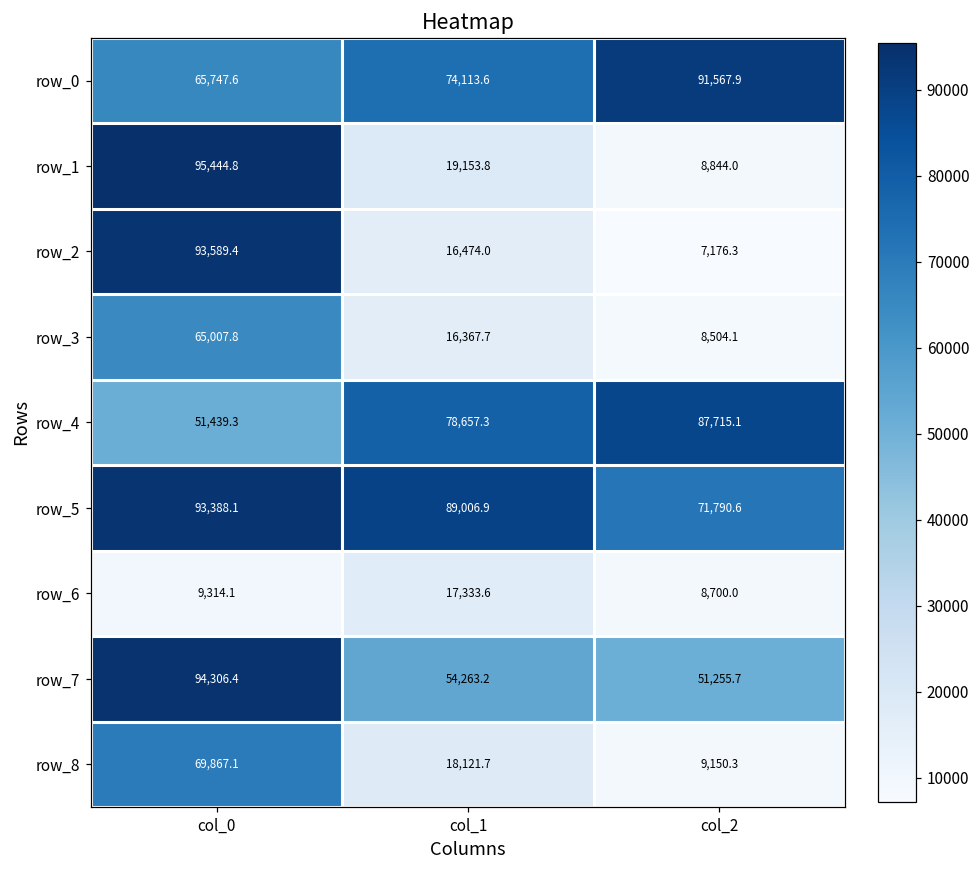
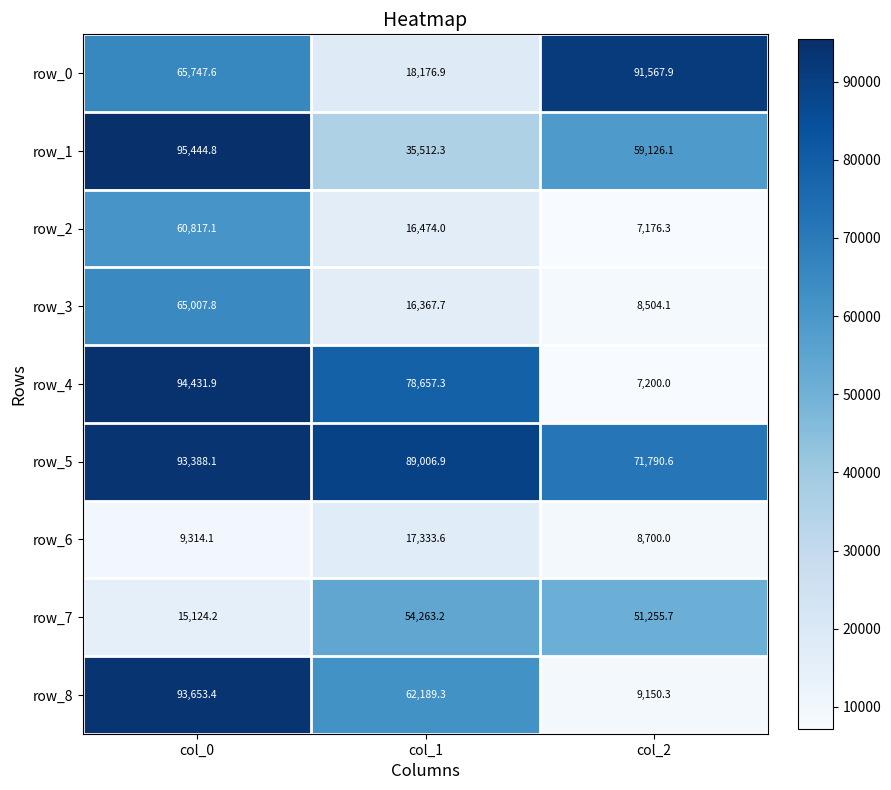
  {
    "row_0": {
      "col_0": "65,747.6",
-     "col_1": "74,113.6",
+     "col_1": "18,176.9",
      "col_2": "91,567.9"
    },
    "row_1": {
      "col_0": "95,444.8",
-     "col_1": "19,153.8",
-     "col_2": "8,844.0"
+     "col_1": "35,512.3",
+     "col_2": "59,126.1"
    },
    "row_2": {
-     "col_0": "93,589.4",
+     "col_0": "60,817.1",
      "col_1": "16,474.0",
      "col_2": "7,176.3"
    },
    "row_3": {
      "col_0": "65,007.8",
      "col_1": "16,367.7",
      "col_2": "8,504.1"
    },
    "row_4": {
-     "col_0": "51,439.3",
+     "col_0": "94,431.9",
      "col_1": "78,657.3",
-     "col_2": "87,715.1"
+     "col_2": "7,200.0"
    },
    "row_5": {
      "col_0": "93,388.1",
      "col_1": "89,006.9",
      "col_2": "71,790.6"
    },
    "row_6": {
      "col_0": "9,314.1",
      "col_1": "17,333.6",
      "col_2": "8,700.0"
    },
    "row_7": {
-     "col_0": "94,306.4",
+     "col_0": "15,124.2",
      "col_1": "54,263.2",
      "col_2": "51,255.7"
    },
    "row_8": {
-     "col_0": "69,867.1",
-     "col_1": "18,121.7",
+     "col_0": "93,653.4",
+     "col_1": "62,189.3",
      "col_2": "9,150.3"
    }
  }
